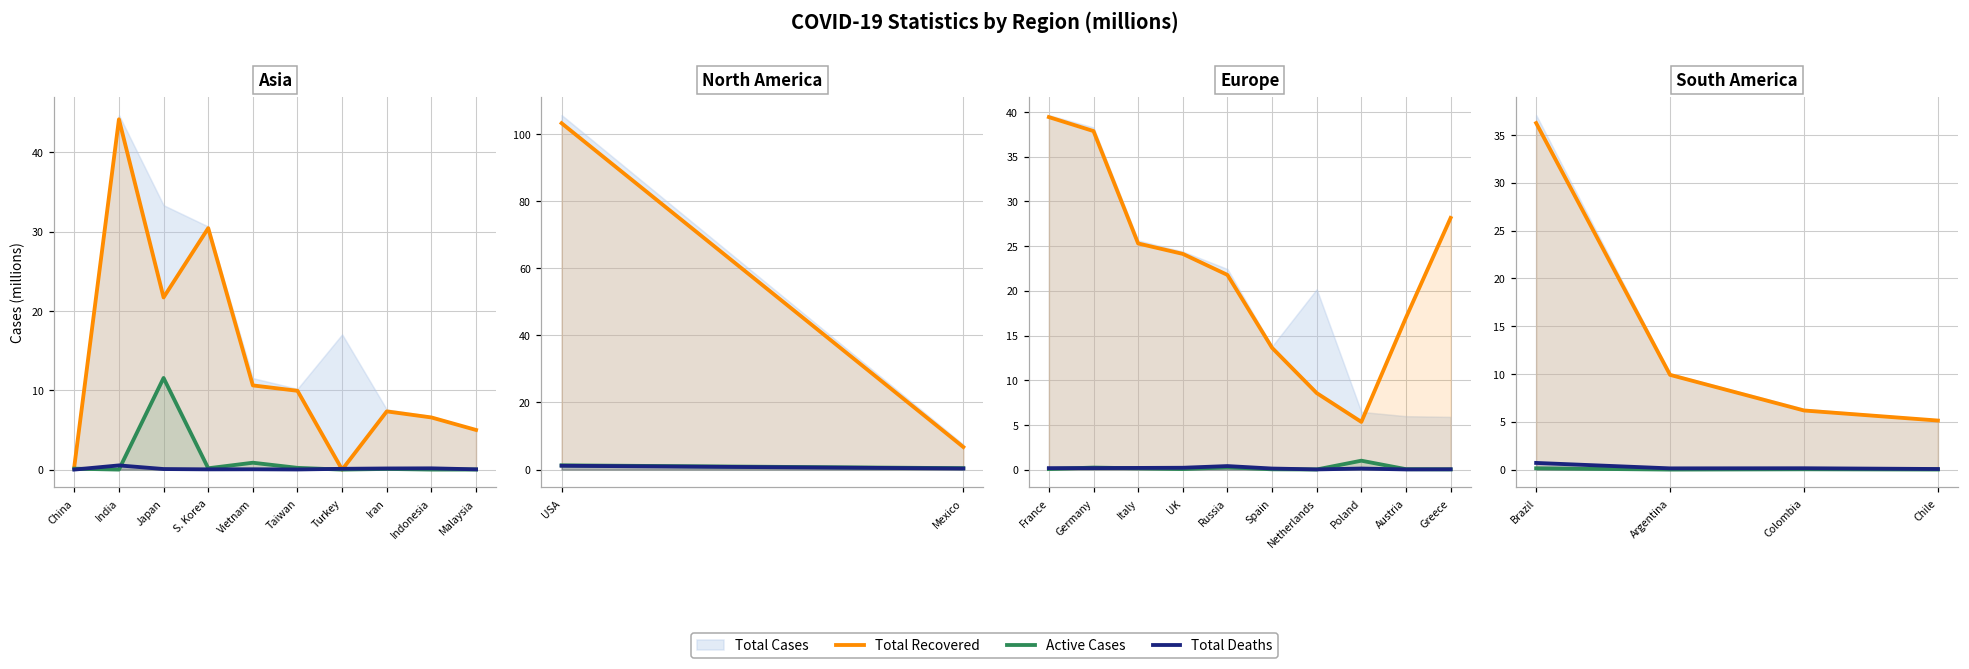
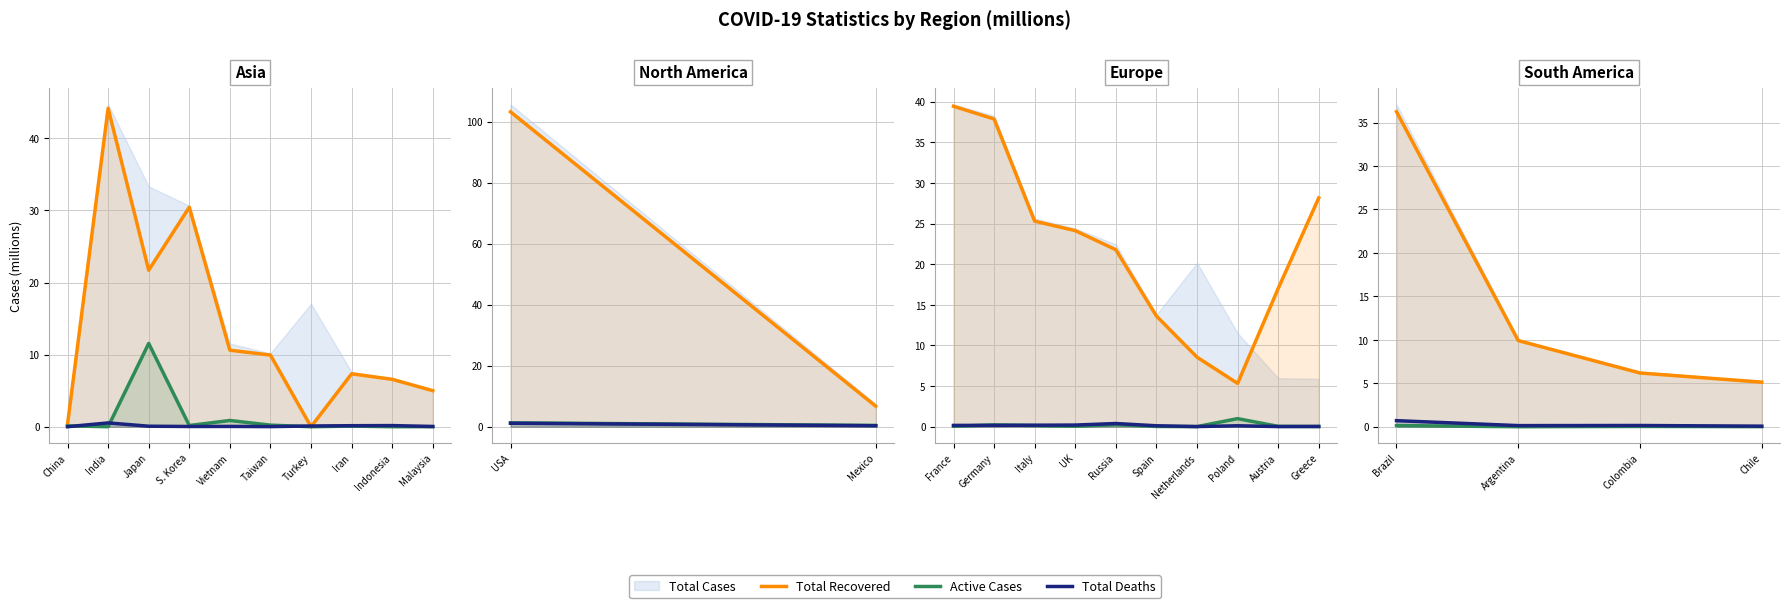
  {
    "Asia": {
      "Total Recovered": {
        "India": 44,
        "Japan": 22,
        "Vietnam": 11
      },
      "Total Cases": {
        "India": 45,
        "Japan": 33,
        "Vietnam": 12,
        "Turkey": 17
      },
      "Active Cases": {
        "India": 0,
        "Japan": 12,
        "Vietnam": 1
      },
      "Total Deaths": {
        "India": 1,
        "Japan": 0,
        "Vietnam": 0
      }
    },
    "North America": {
      "Total Recovered": {
        "USA": 103
      },
      "Total Cases": {
        "USA": 106
      },
      "Total Deaths": {
        "USA": 1,
        "Mexico": 0
      }
    },
    "Europe": {
      "Total Cases": {
        "Germany": 38,
        "Italy": 26,
        "Russia": 22,
        "Netherlands": 20,
-       "Poland": 6,
+       "Poland": 12,
        "Austria": 6,
        "Greece": 6
      },
      "Total Recovered": {
        "Germany": 38,
        "Italy": 25,
        "Russia": 22,
        "Netherlands": 9,
        "Poland": 5,
        "Austria": 17,
        "Greece": 28
      },
      "Active Cases": {
        "Poland": 1
      },
      "Total Deaths": {
        "Poland": 0
      }
    },
    "South America": {
      "Total Recovered": {
        "Brazil": 36
      },
      "Total Cases": {
        "Brazil": 37
      },
      "Active Cases": {
        "Brazil": 0
      },
      "Total Deaths": {
        "Brazil": 1
      }
    }
  }
